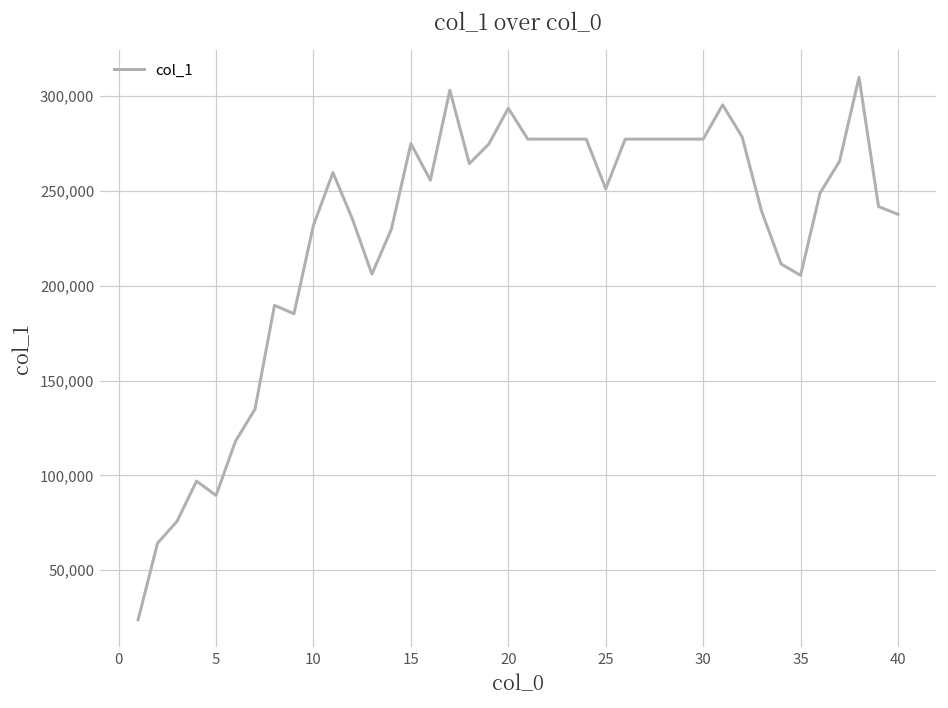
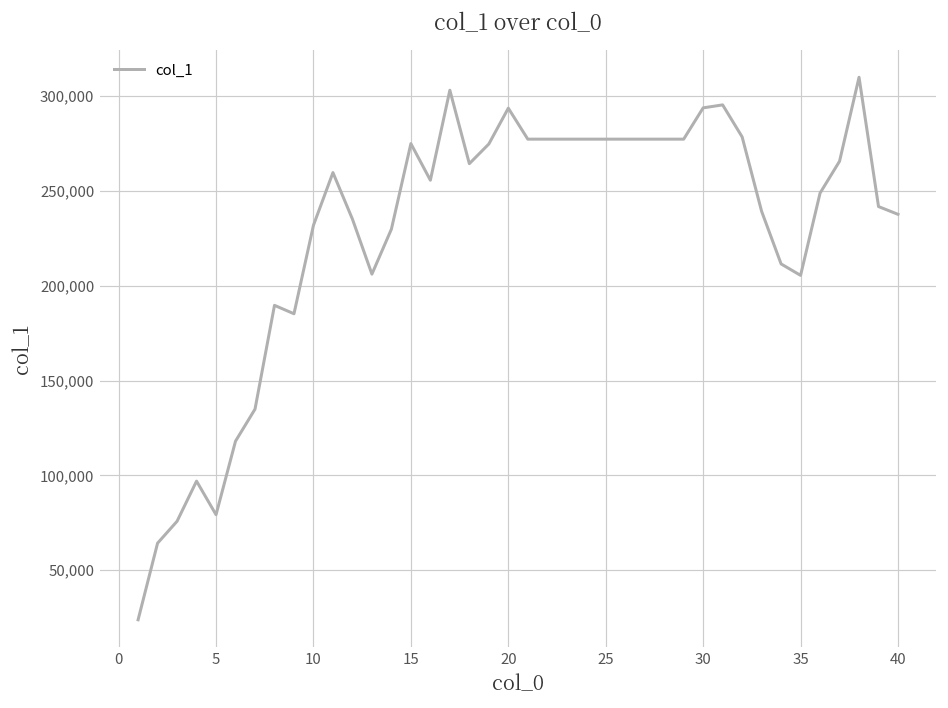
  {
-   "5": "89,000",
+   "5": "79,000",
    "10": "232,000",
    "15": "275,000",
    "20": "294,000",
-   "25": "251,000",
-   "30": "277,000",
+   "25": "277,000",
+   "30": "294,000",
    "35": "205,000",
    "40": "238,000"
  }
